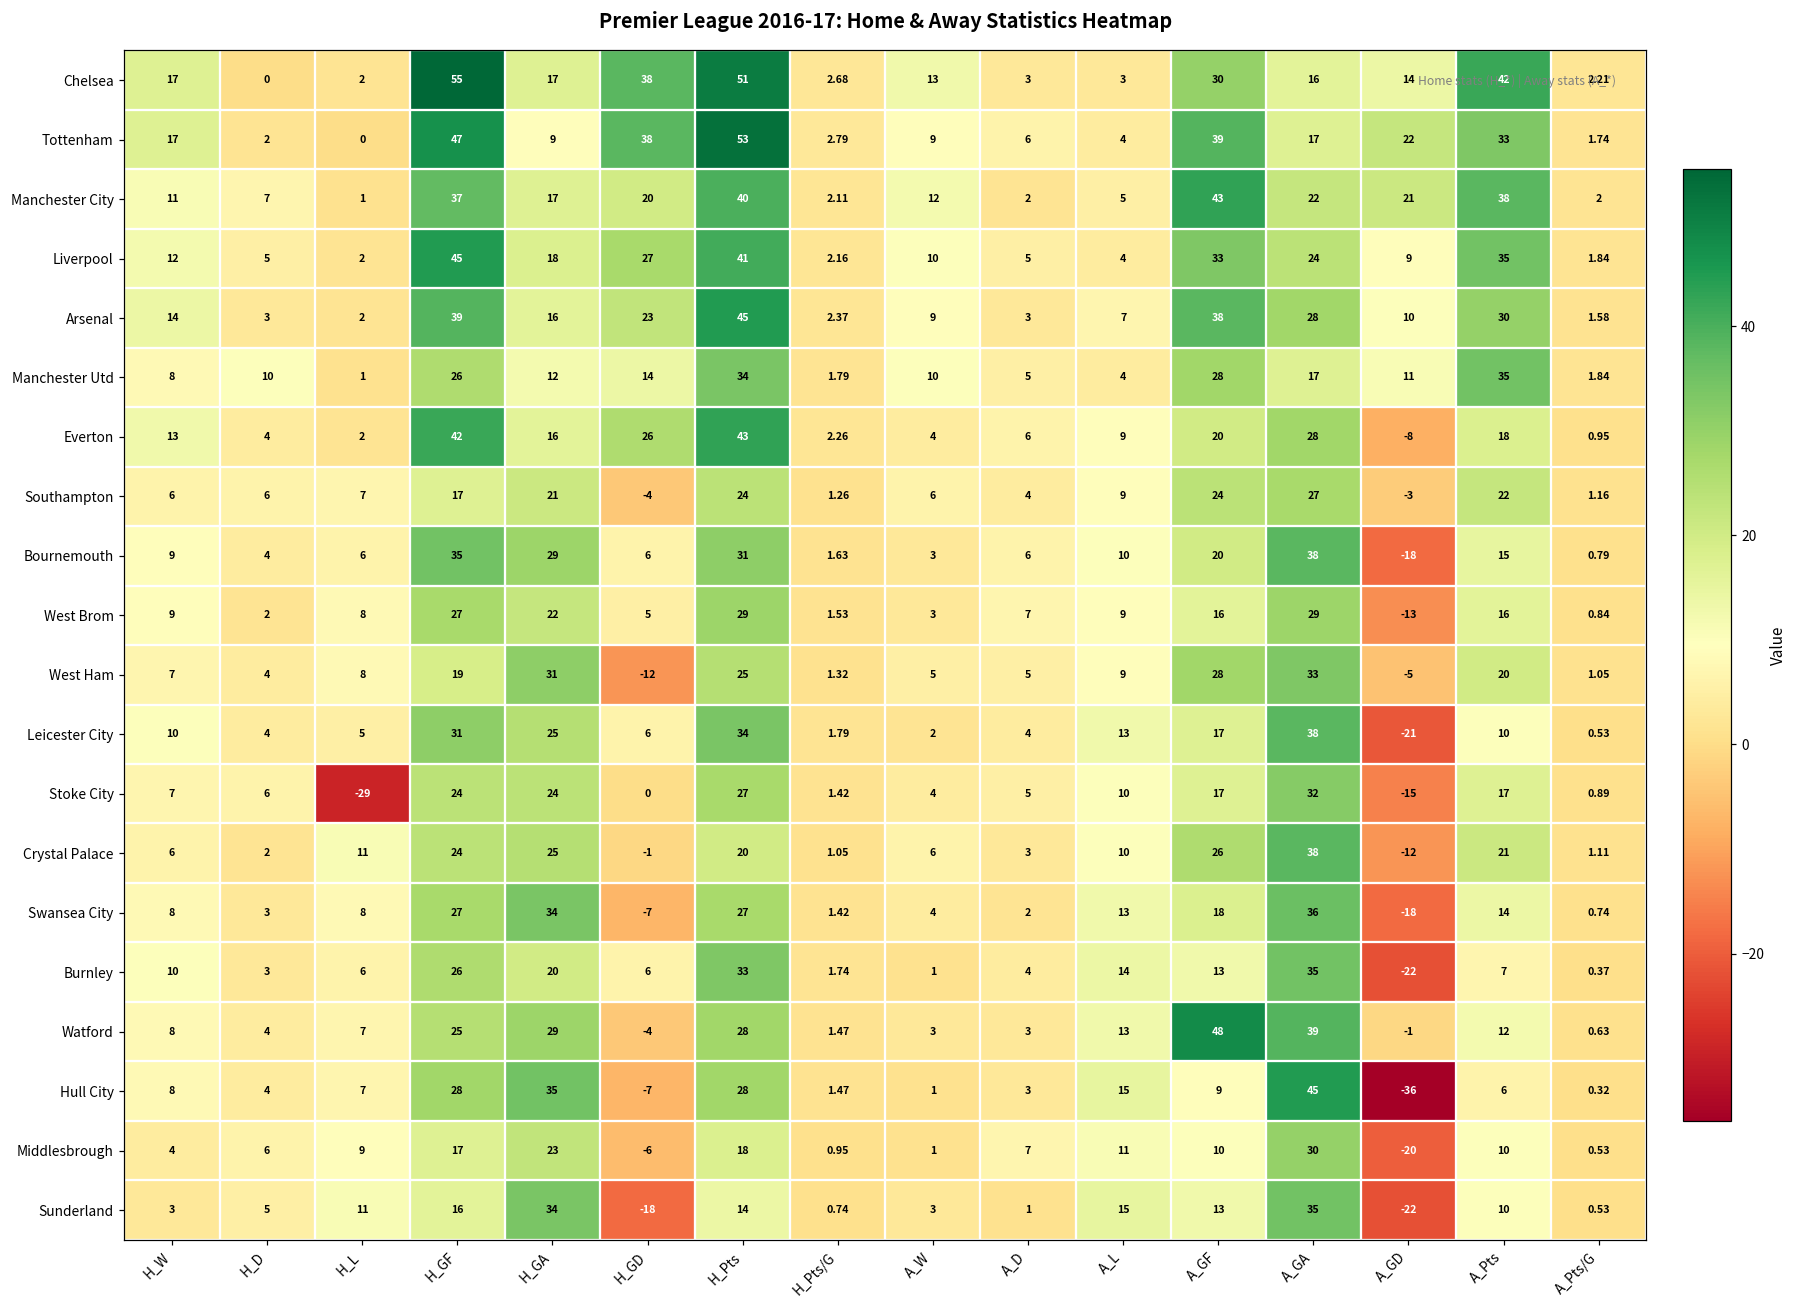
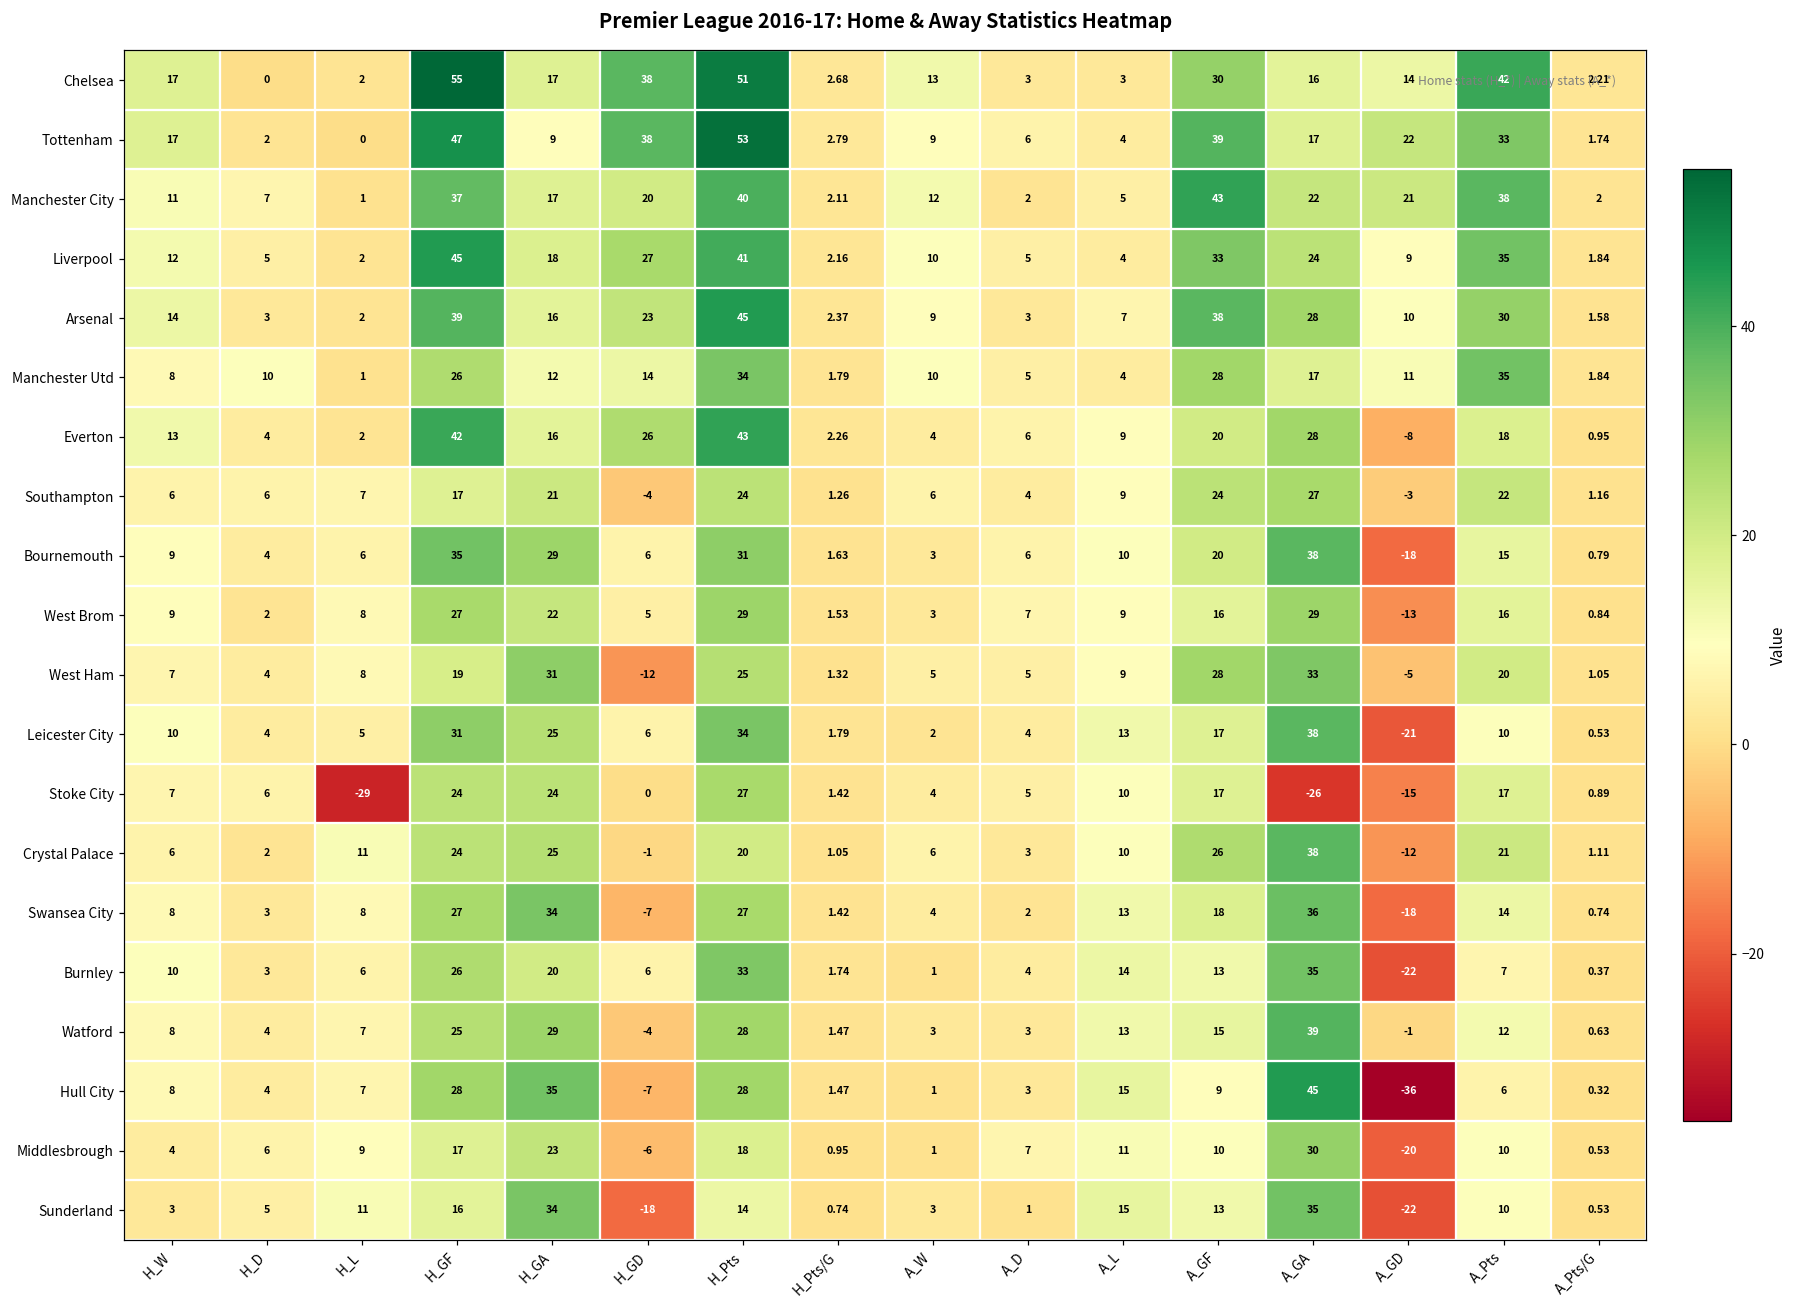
  {
    "Stoke City": {
      "H_W": 7,
      "H_D": 6,
      "H_L": -29,
      "H_GF": 24,
      "H_GA": 24,
      "H_GD": 0,
      "H_Pts": 27,
      "H_Pts/G": 1.42,
      "A_W": 4,
      "A_D": 5,
      "A_L": 10,
      "A_GF": 17,
-     "A_GA": 32,
+     "A_GA": -26,
      "A_GD": -15,
      "A_Pts": 17,
      "A_Pts/G": 0.89
    },
    "Watford": {
      "H_W": 8,
      "H_D": 4,
      "H_L": 7,
      "H_GF": 25,
      "H_GA": 29,
      "H_GD": -4,
      "H_Pts": 28,
      "H_Pts/G": 1.47,
      "A_W": 3,
      "A_D": 3,
      "A_L": 13,
-     "A_GF": 48,
+     "A_GF": 15,
      "A_GA": 39,
      "A_GD": -1,
      "A_Pts": 12,
      "A_Pts/G": 0.63
    }
  }
